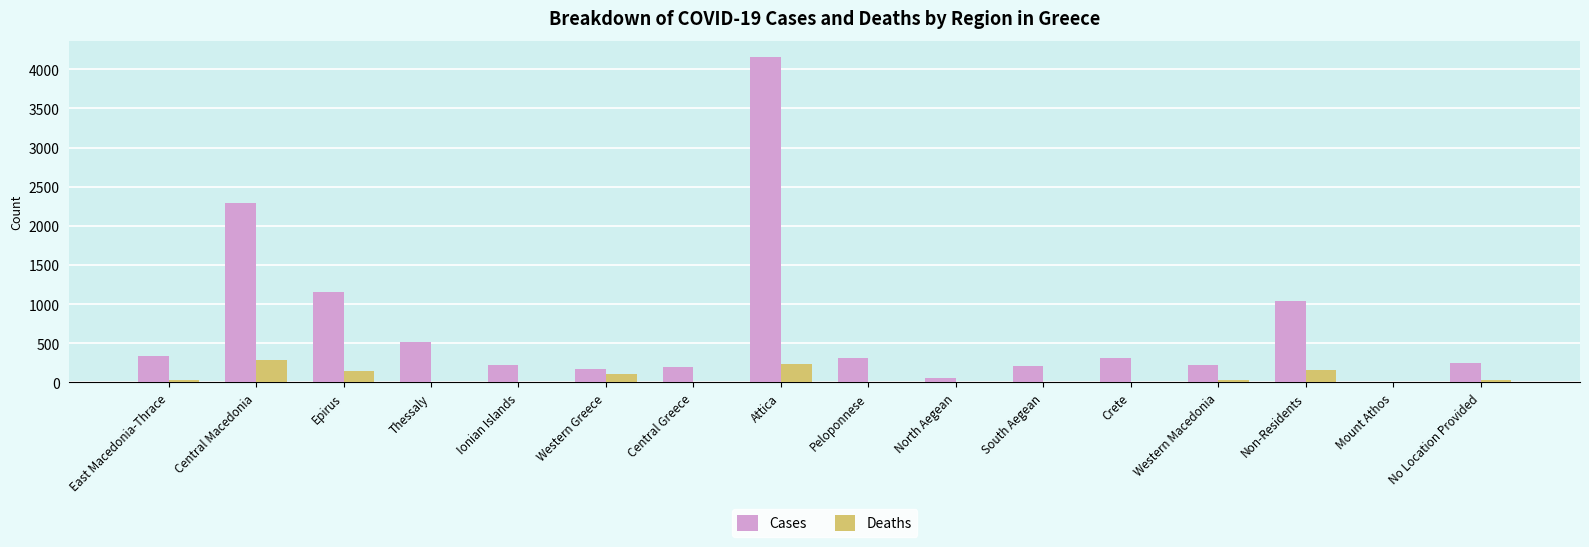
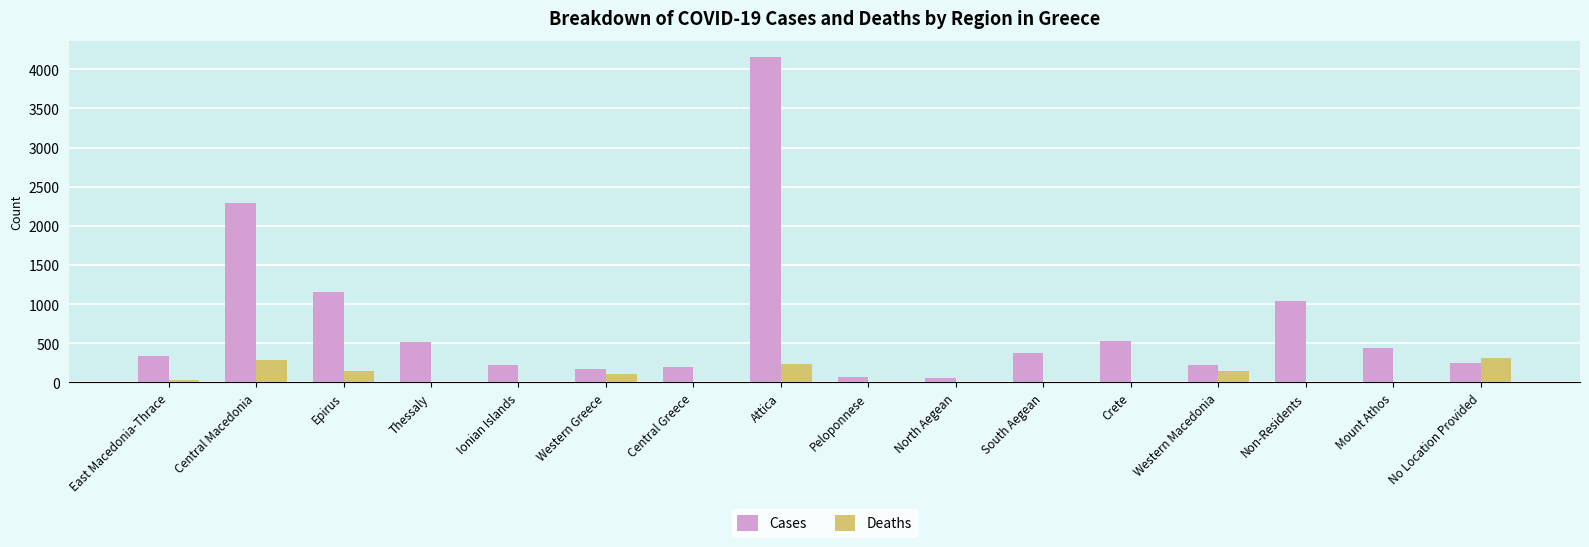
  {
    "Cases": {
      "East Macedonia-Thrace": 300,
      "Central Macedonia": 2300,
      "Epirus": 1200,
      "Thessaly": 500,
      "Ionian Islands": 200,
      "Western Greece": 200,
      "Central Greece": 200,
      "Attica": 4200,
-     "Peloponnese": 300,
+     "Peloponnese": 100,
      "North Aegean": 100,
-     "South Aegean": 200,
-     "Crete": 300,
+     "South Aegean": 400,
+     "Crete": 500,
      "Western Macedonia": 200,
      "Non-Residents": 1000,
-     "Mount Athos": 0,
+     "Mount Athos": 400,
      "No Location Provided": 200
    },
    "Deaths": {
      "Central Macedonia": 300,
      "Epirus": 100,
      "Western Greece": 100,
      "Central Greece": 0,
      "Attica": 200,
      "Peloponnese": 0,
      "South Aegean": 0,
-     "Western Macedonia": 0,
-     "Non-Residents": 200,
+     "Western Macedonia": 100,
+     "Non-Residents": 0,
      "Mount Athos": 0,
-     "No Location Provided": 0
+     "No Location Provided": 300
    }
  }
